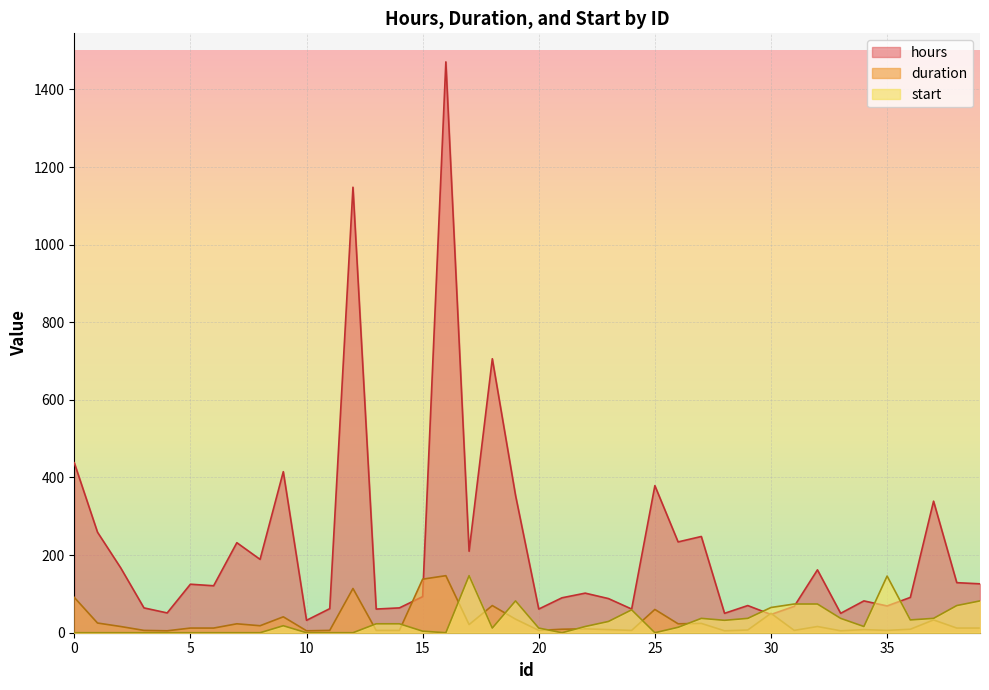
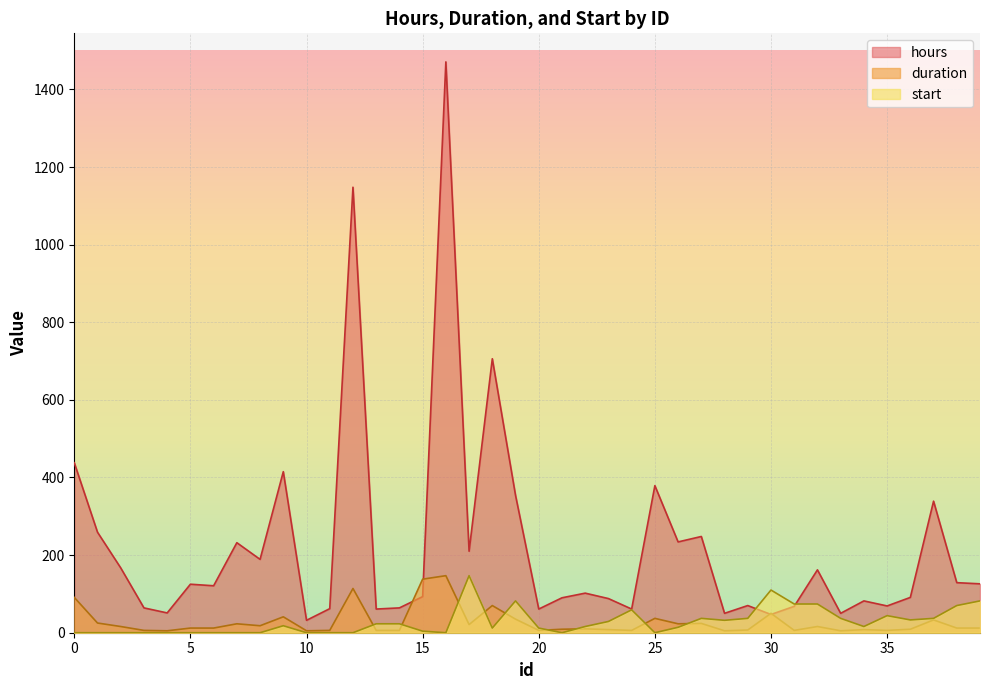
  {
    "hours": {
      "0": 440,
      "5": 130,
      "10": 30,
      "15": 90,
      "20": 60,
      "25": 380,
      "35": 70
    },
    "duration": {
      "0": 90,
      "5": 10,
      "15": 140,
-     "25": 60,
+     "25": 40,
      "35": 10
    },
    "start": {
      "0": 0,
      "5": 0,
      "15": 0,
      "25": 0,
-     "30": 70,
-     "35": 150
+     "30": 110,
+     "35": 40
    }
  }
